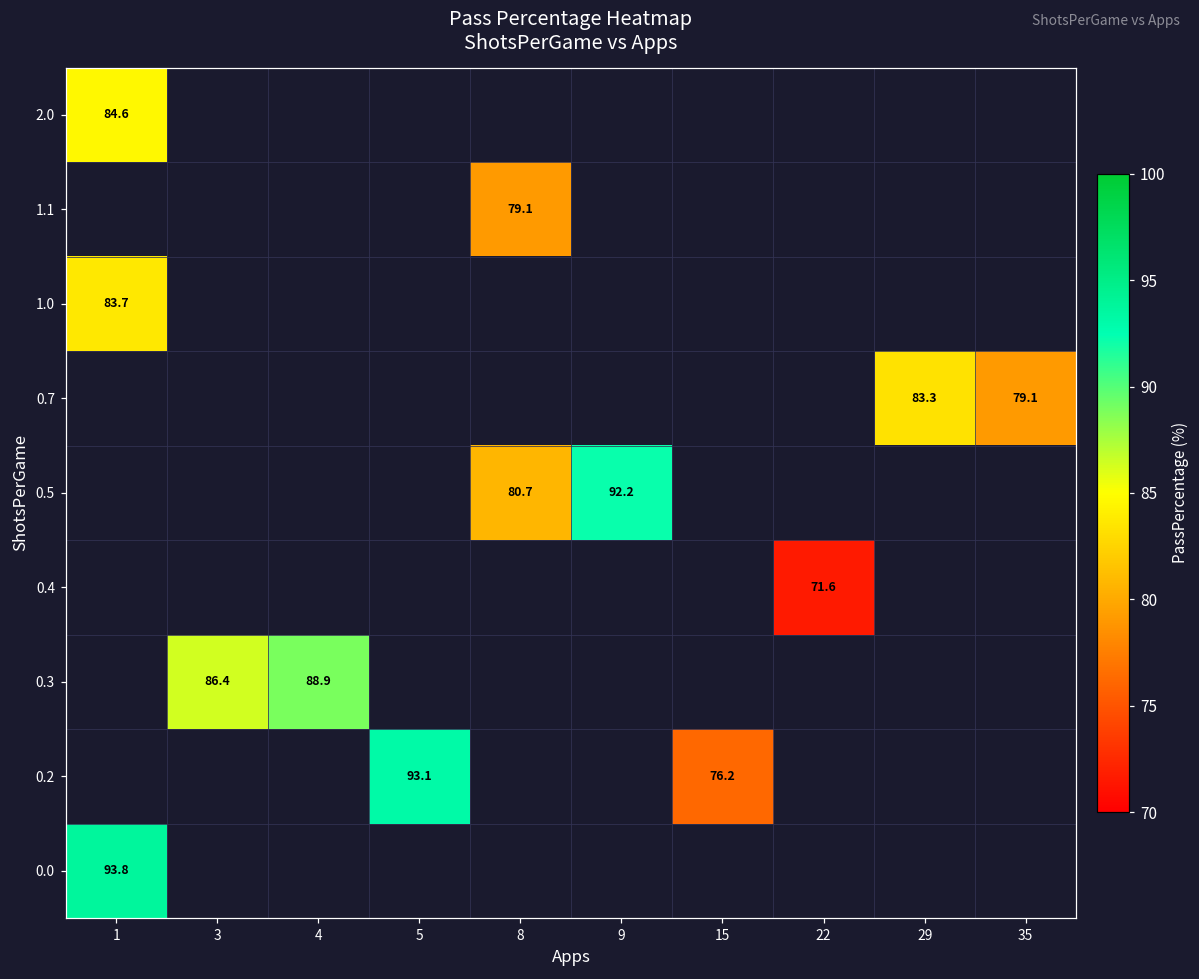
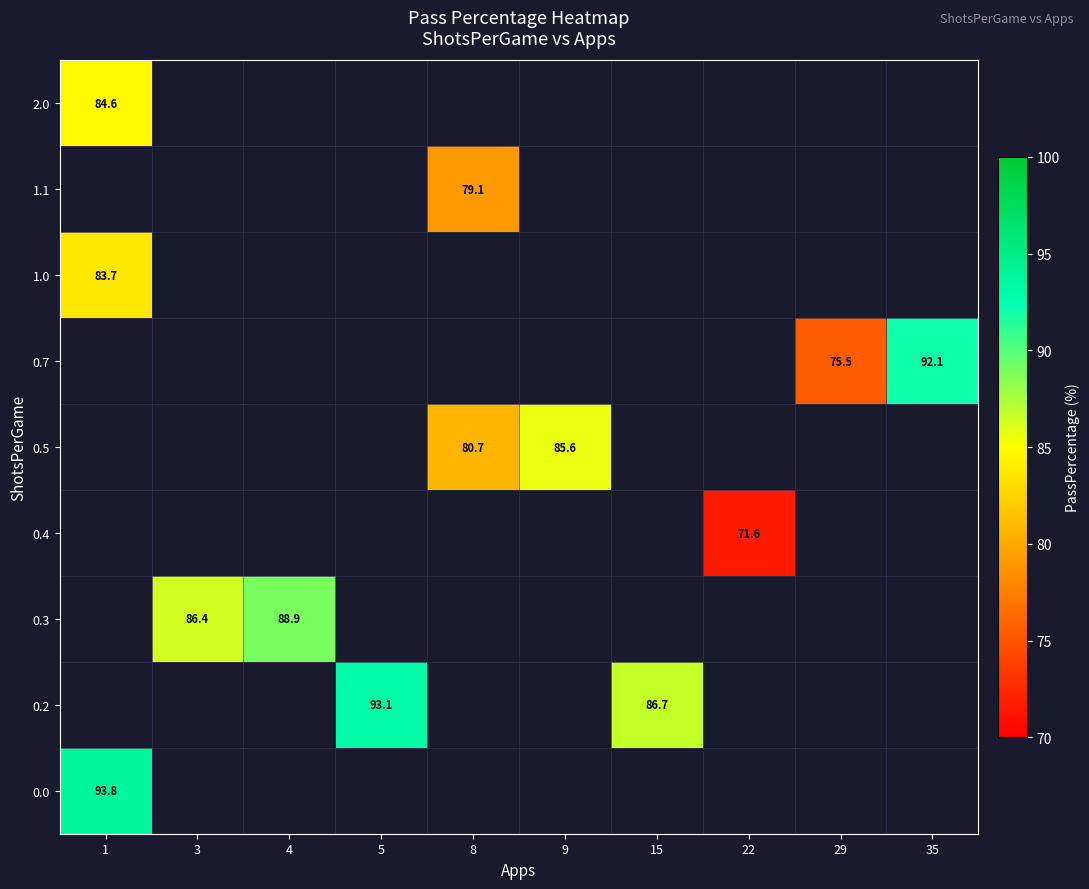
  {
    "2.0": {
      "1": 84.6
    },
    "1.1": {
      "8": 79.1
    },
    "1.0": {
      "1": 83.7
    },
    "0.7": {
-     "29": 83.3,
-     "35": 79.1
+     "29": 75.5,
+     "35": 92.1
    },
    "0.5": {
      "8": 80.7,
-     "9": 92.2
+     "9": 85.6
    },
    "0.4": {
      "22": 71.6
    },
    "0.3": {
      "3": 86.4,
      "4": 88.9
    },
    "0.2": {
      "5": 93.1,
-     "15": 76.2
+     "15": 86.7
    },
    "0.0": {
      "1": 93.8
    }
  }
